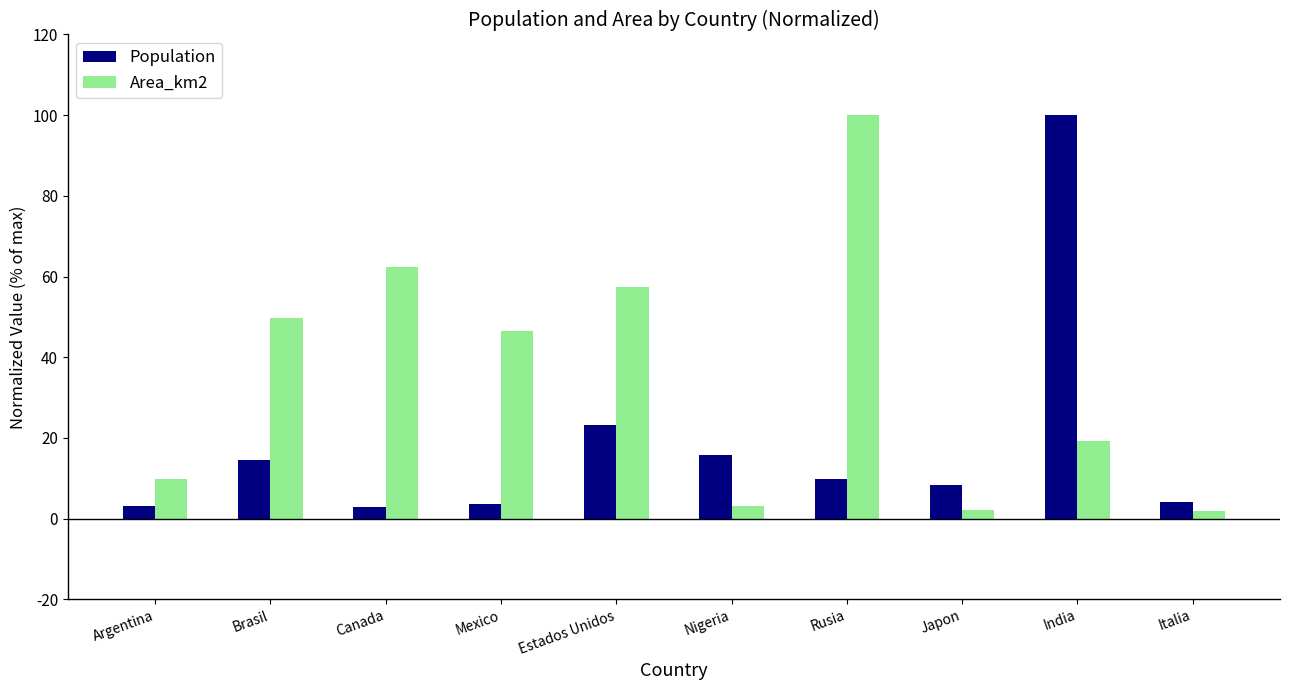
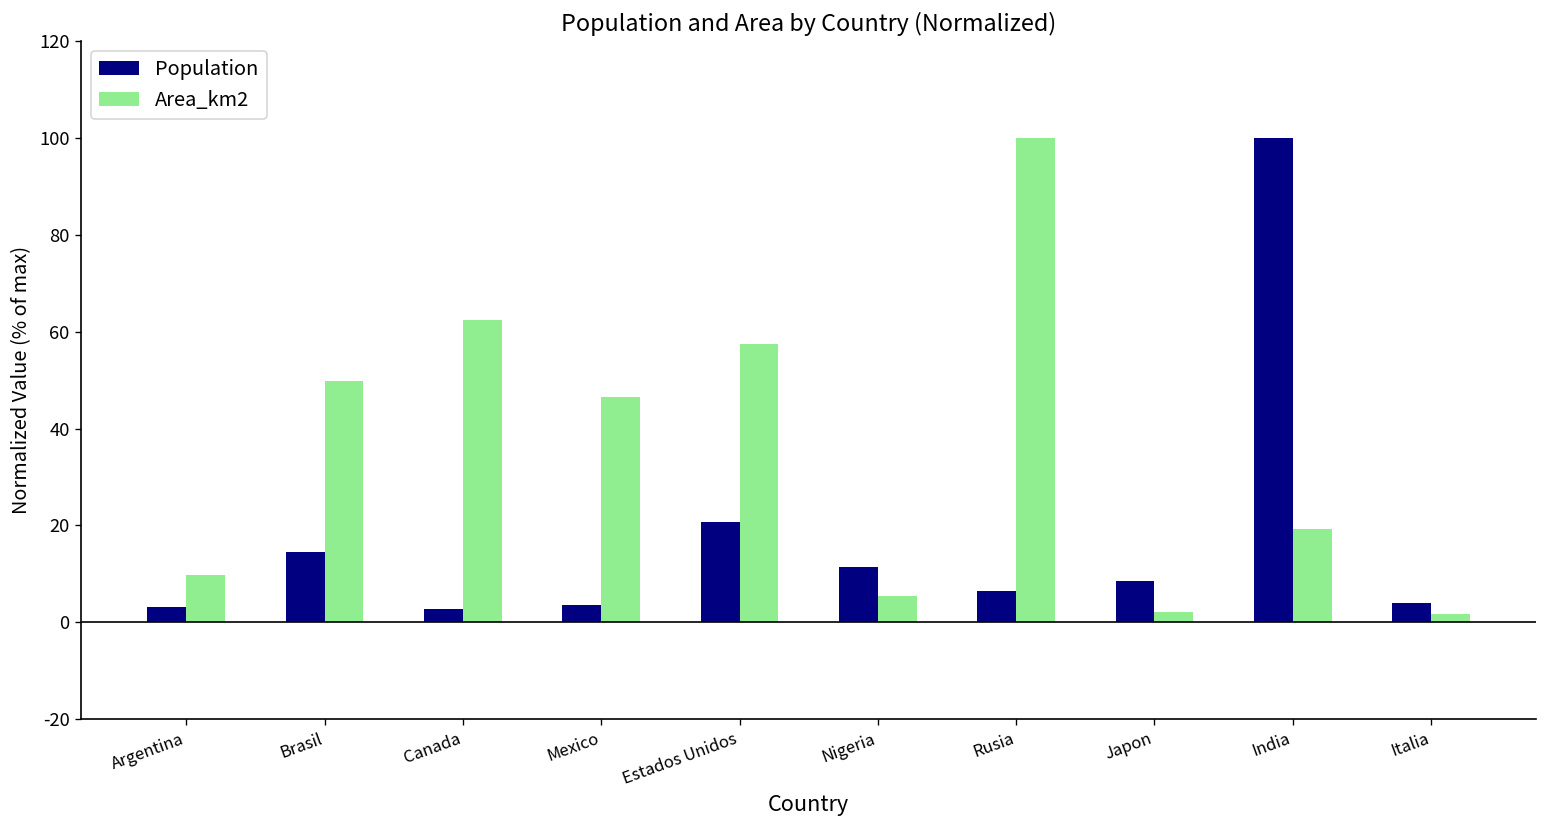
  {
    "Population": {
      "Argentina": 3,
      "Brasil": 15,
      "Canada": 3,
      "Mexico": 4,
-     "Estados Unidos": 23,
-     "Nigeria": 16,
-     "Rusia": 10,
+     "Estados Unidos": 21,
+     "Nigeria": 11,
+     "Rusia": 7,
      "Japon": 8,
      "India": 100,
      "Italia": 4
    },
    "Area_km2": {
      "Argentina": 10,
      "Brasil": 50,
      "Canada": 62,
      "Mexico": 47,
      "Estados Unidos": 57,
-     "Nigeria": 3,
+     "Nigeria": 5,
      "Rusia": 100,
      "Japon": 2,
      "India": 19,
      "Italia": 2
    }
  }
